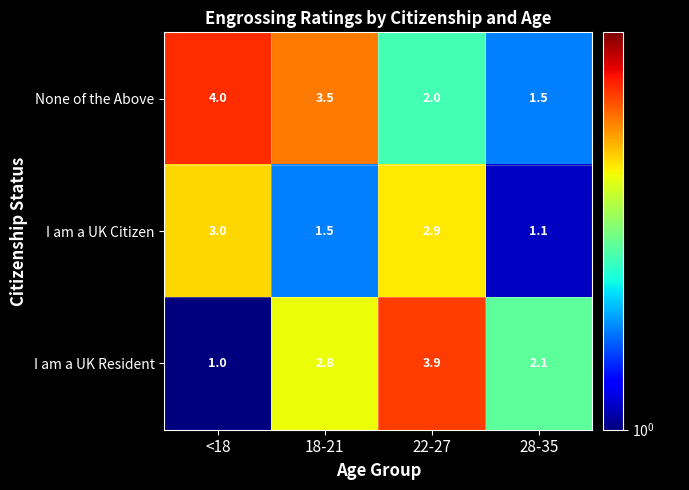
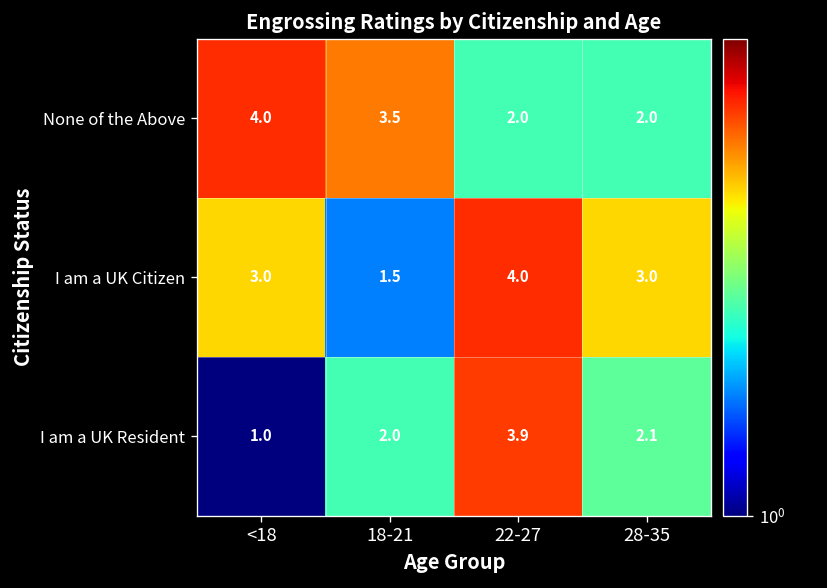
  {
    "None of the Above": {
      "<18": 4.0,
      "18-21": 3.5,
      "22-27": 2.0,
-     "28-35": 1.5
+     "28-35": 2.0
    },
    "I am a UK Citizen": {
      "<18": 3.0,
      "18-21": 1.5,
-     "22-27": 2.9,
-     "28-35": 1.1
+     "22-27": 4.0,
+     "28-35": 3.0
    },
    "I am a UK Resident": {
      "<18": 1.0,
-     "18-21": 2.8,
+     "18-21": 2.0,
      "22-27": 3.9,
      "28-35": 2.1
    }
  }
